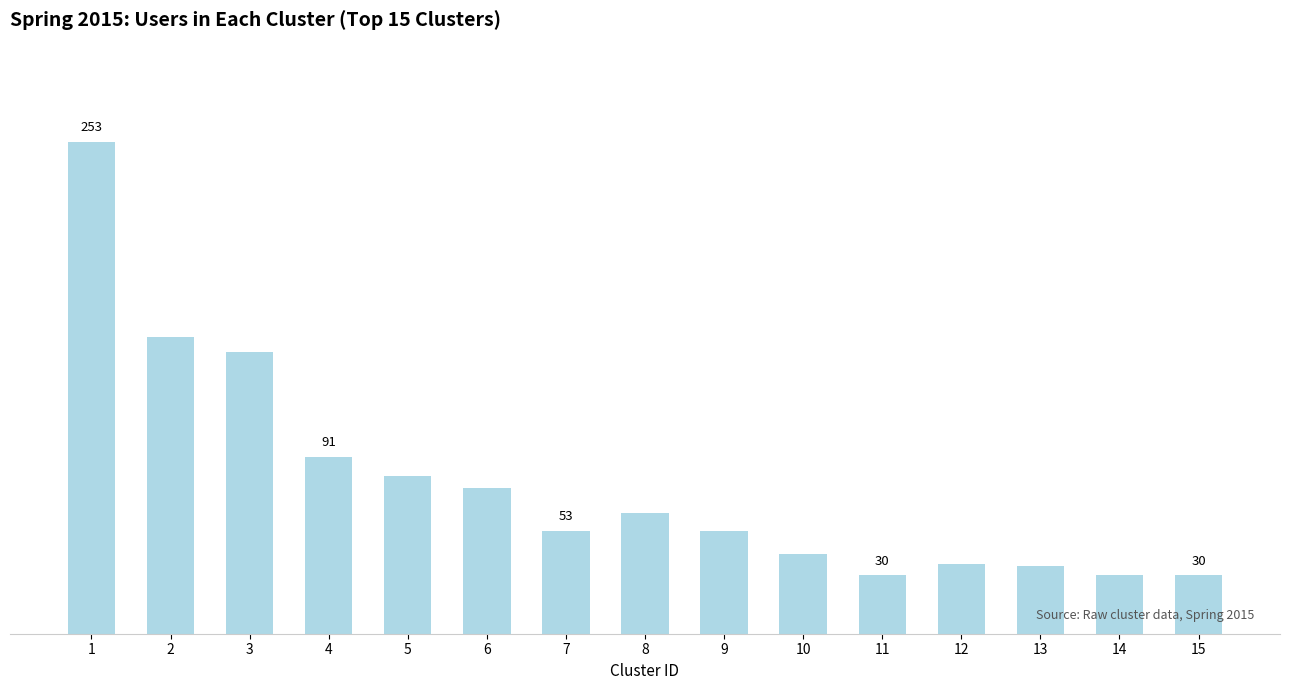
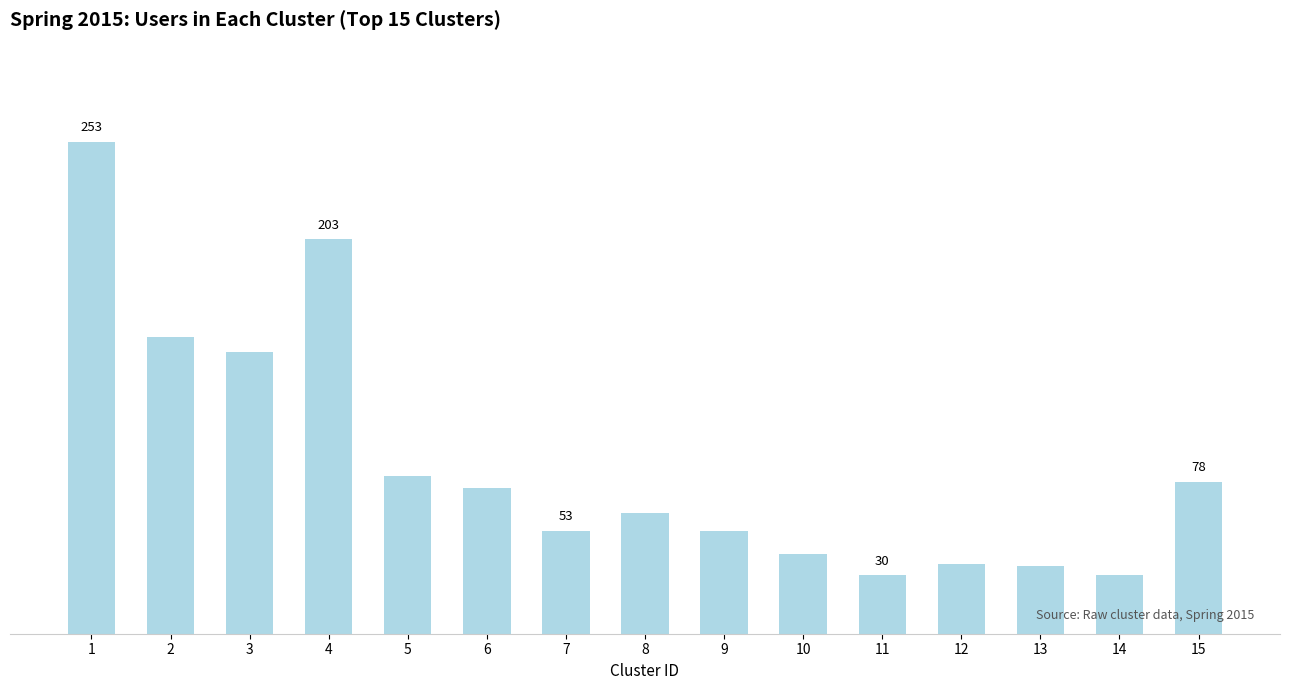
  {
    "1": 253,
-   "4": 91,
+   "4": 203,
    "7": 53,
    "11": 30,
-   "15": 30
+   "15": 78
  }
